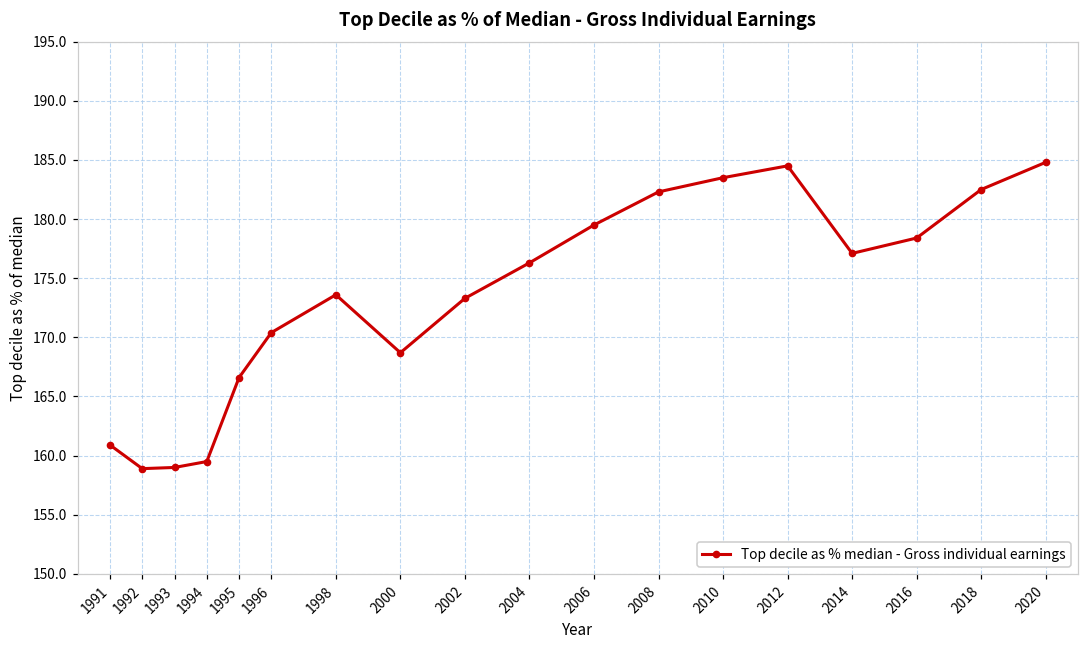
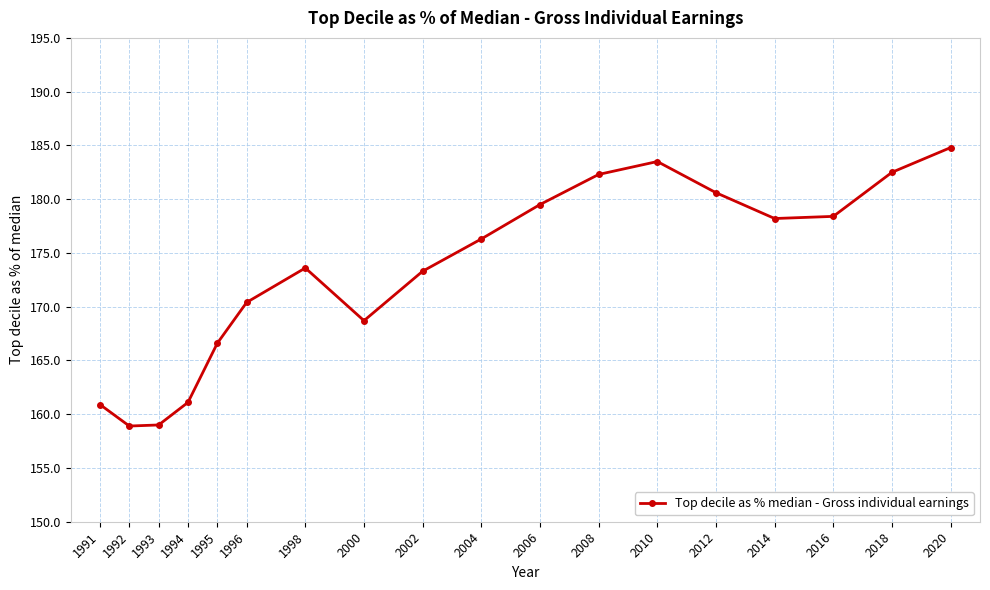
  {
    "1991": 160.9,
    "1992": 158.9,
    "1993": 159.0,
-   "1994": 159.5,
+   "1994": 161.1,
    "1995": 166.6,
    "1996": 170.4,
    "1998": 173.6,
    "2000": 168.7,
    "2002": 173.3,
    "2004": 176.3,
    "2006": 179.5,
    "2008": 182.3,
    "2010": 183.5,
-   "2012": 184.5,
-   "2014": 177.1,
+   "2012": 180.6,
+   "2014": 178.2,
    "2016": 178.4,
    "2018": 182.5,
    "2020": 184.8
  }
